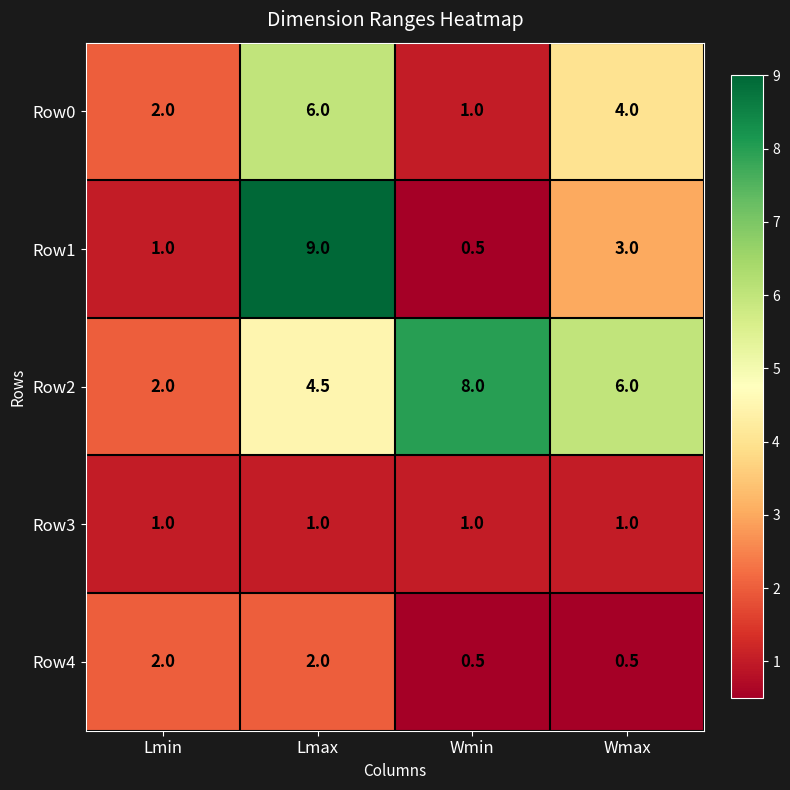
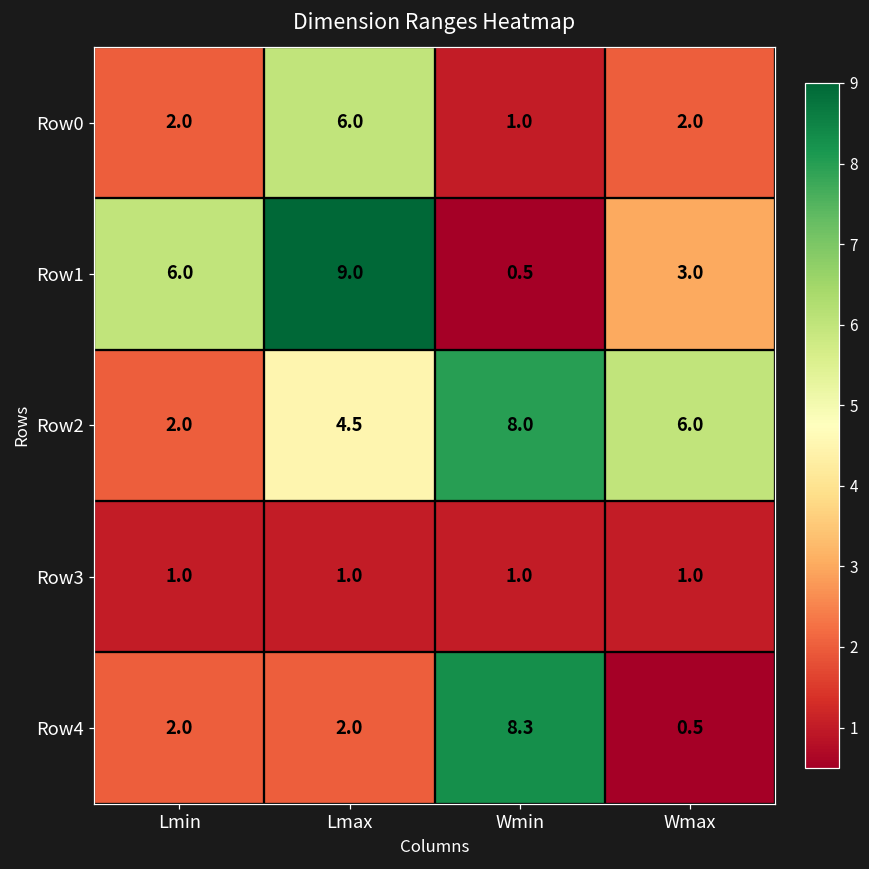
  {
    "Row0": {
      "Lmin": 2.0,
      "Lmax": 6.0,
      "Wmin": 1.0,
-     "Wmax": 4.0
+     "Wmax": 2.0
    },
    "Row1": {
-     "Lmin": 1.0,
+     "Lmin": 6.0,
      "Lmax": 9.0,
      "Wmin": 0.5,
      "Wmax": 3.0
    },
    "Row2": {
      "Lmin": 2.0,
      "Lmax": 4.5,
      "Wmin": 8.0,
      "Wmax": 6.0
    },
    "Row3": {
      "Lmin": 1.0,
      "Lmax": 1.0,
      "Wmin": 1.0,
      "Wmax": 1.0
    },
    "Row4": {
      "Lmin": 2.0,
      "Lmax": 2.0,
-     "Wmin": 0.5,
+     "Wmin": 8.3,
      "Wmax": 0.5
    }
  }
